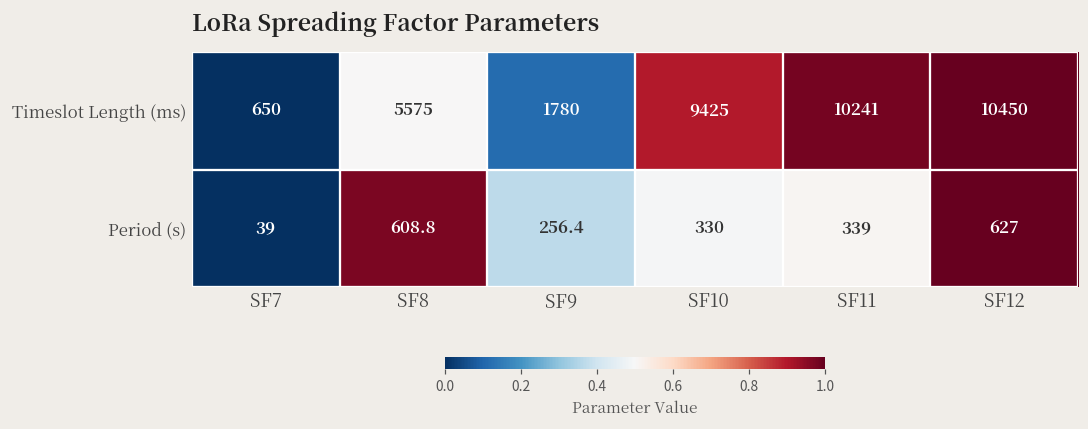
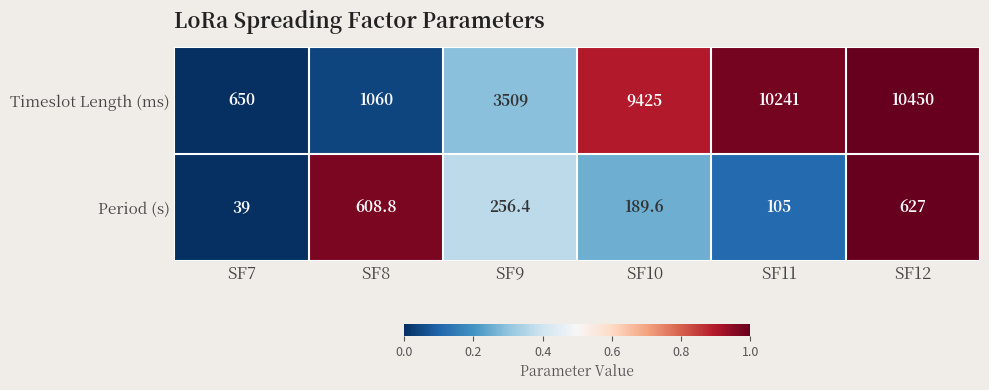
  {
    "Timeslot Length (ms)": {
      "SF7": 650,
-     "SF8": 5575,
-     "SF9": 1780,
+     "SF8": 1060,
+     "SF9": 3509,
      "SF10": 9425,
      "SF11": 10241,
      "SF12": 10450
    },
    "Period (s)": {
      "SF7": 39,
      "SF8": 608.8,
      "SF9": 256.4,
-     "SF10": 330,
-     "SF11": 339,
+     "SF10": 189.6,
+     "SF11": 105,
      "SF12": 627
    }
  }
